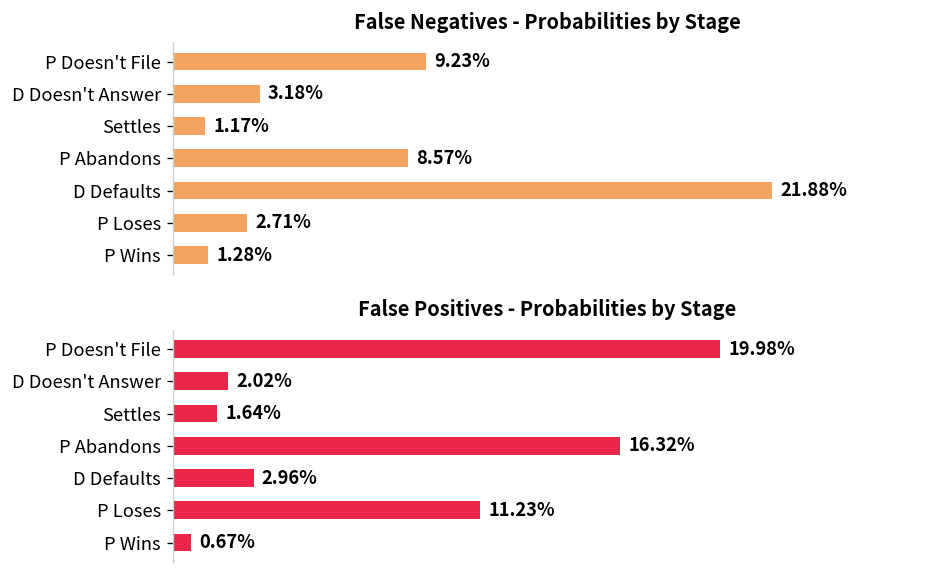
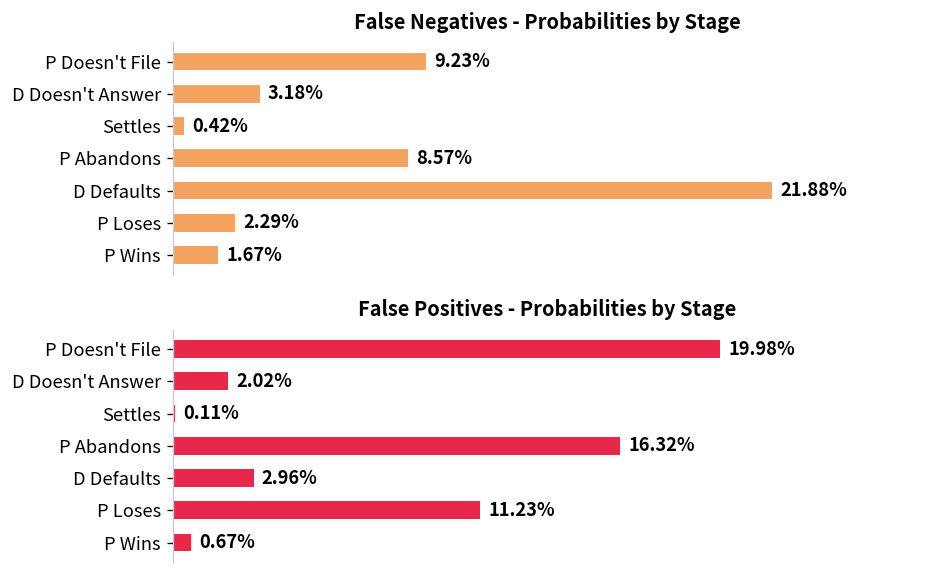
  {
    "False Negatives - Probabilities by Stage": {
      "P Doesn't File": "9.23%",
      "D Doesn't Answer": "3.18%",
-     "Settles": "1.17%",
+     "Settles": "0.42%",
      "P Abandons": "8.57%",
      "D Defaults": "21.88%",
-     "P Loses": "2.71%",
-     "P Wins": "1.28%"
+     "P Loses": "2.29%",
+     "P Wins": "1.67%"
    },
    "False Positives - Probabilities by Stage": {
      "P Doesn't File": "19.98%",
      "D Doesn't Answer": "2.02%",
-     "Settles": "1.64%",
+     "Settles": "0.11%",
      "P Abandons": "16.32%",
      "D Defaults": "2.96%",
      "P Loses": "11.23%",
      "P Wins": "0.67%"
    }
  }
